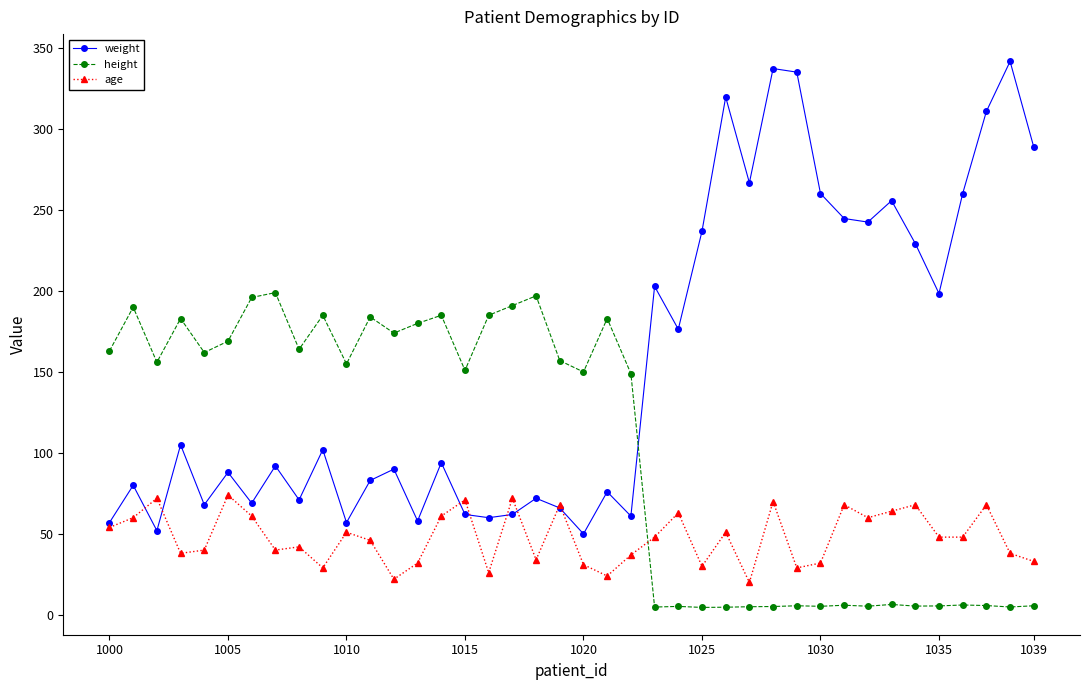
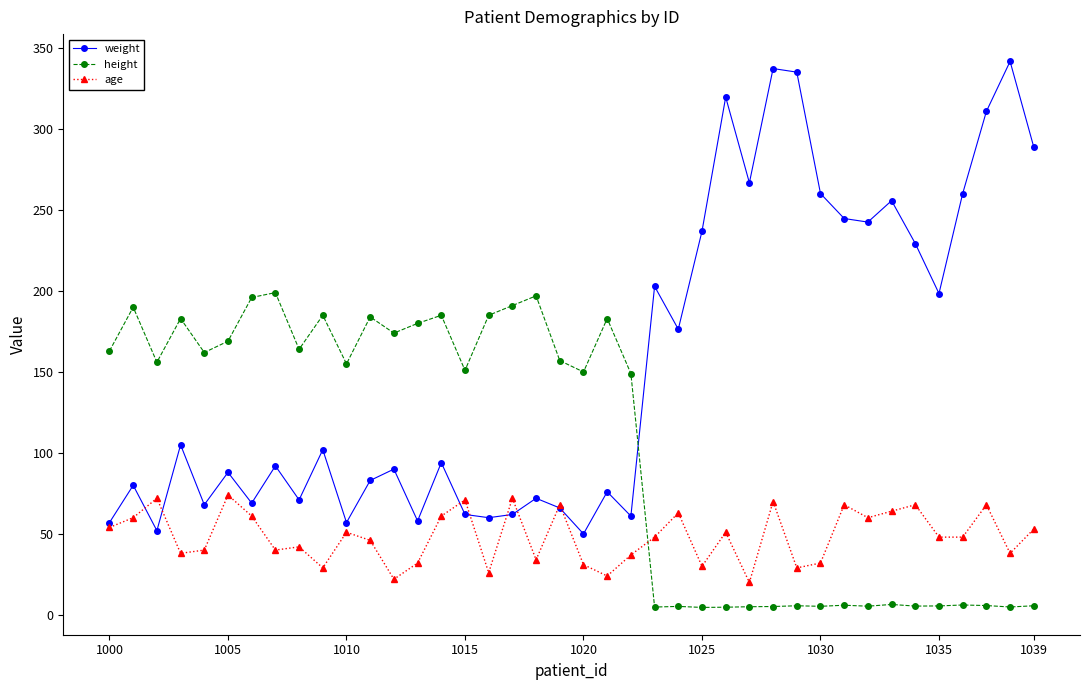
  {
    "weight": {
      "1000": 57,
      "1005": 88,
      "1010": 57,
      "1015": 62,
      "1020": 50,
      "1025": 237,
      "1030": 260,
      "1035": 198,
      "1039": 289
    },
    "height": {
      "1000": 163,
      "1005": 169,
      "1010": 155,
      "1015": 151,
      "1020": 150,
      "1025": 5,
      "1030": 5,
      "1035": 6,
      "1039": 6
    },
    "age": {
      "1000": 54,
      "1005": 74,
      "1010": 51,
      "1015": 71,
      "1020": 31,
      "1025": 30,
      "1030": 32,
      "1035": 48,
-     "1039": 33
+     "1039": 53
    }
  }
